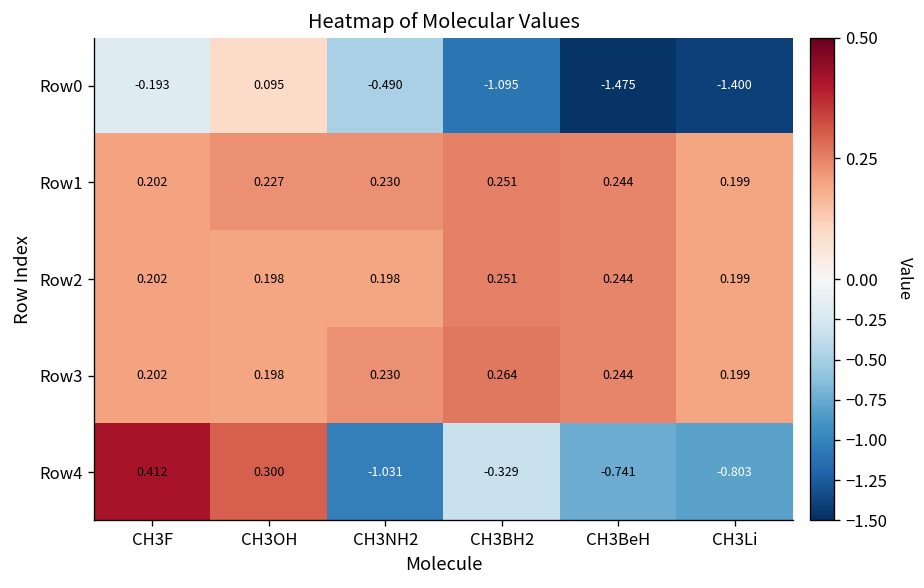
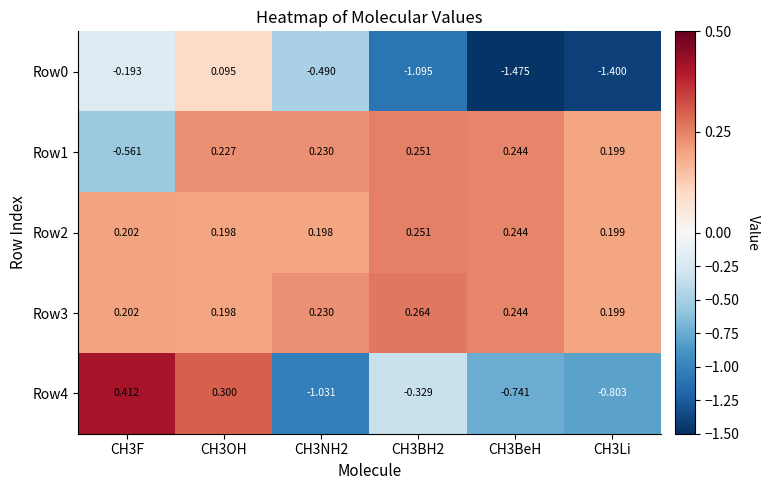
  {
    "Row0": {
      "CH3F": -0.193,
      "CH3OH": 0.095,
      "CH3NH2": -0.490,
      "CH3BH2": -1.095,
      "CH3BeH": -1.475,
      "CH3Li": -1.400
    },
    "Row1": {
-     "CH3F": 0.202,
+     "CH3F": -0.561,
      "CH3OH": 0.227,
      "CH3NH2": 0.230,
      "CH3BH2": 0.251,
      "CH3BeH": 0.244,
      "CH3Li": 0.199
    },
    "Row2": {
      "CH3F": 0.202,
      "CH3OH": 0.198,
      "CH3NH2": 0.198,
      "CH3BH2": 0.251,
      "CH3BeH": 0.244,
      "CH3Li": 0.199
    },
    "Row3": {
      "CH3F": 0.202,
      "CH3OH": 0.198,
      "CH3NH2": 0.230,
      "CH3BH2": 0.264,
      "CH3BeH": 0.244,
      "CH3Li": 0.199
    },
    "Row4": {
      "CH3F": 0.412,
      "CH3OH": 0.300,
      "CH3NH2": -1.031,
      "CH3BH2": -0.329,
      "CH3BeH": -0.741,
      "CH3Li": -0.803
    }
  }
